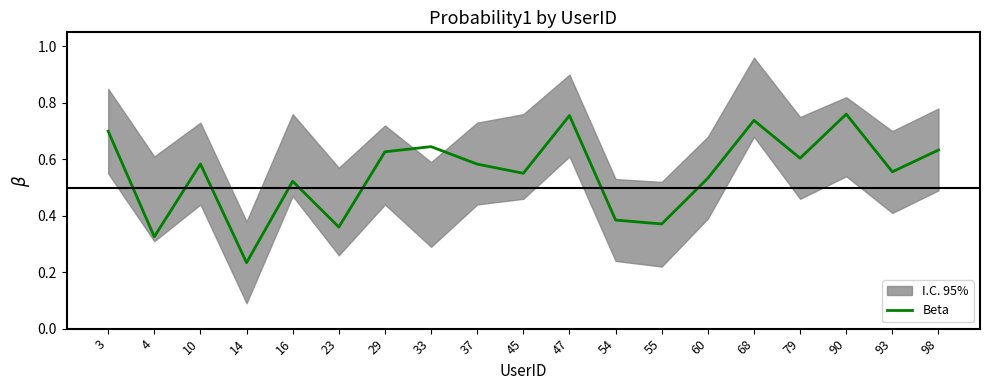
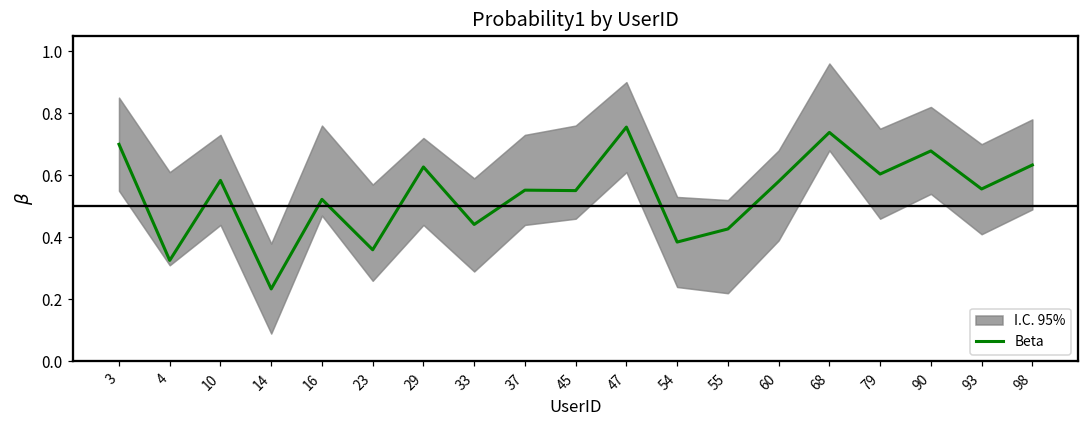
  {
    "Beta": {
      "3": 0.70,
      "4": 0.33,
      "10": 0.58,
      "14": 0.23,
      "16": 0.52,
      "23": 0.36,
      "29": 0.63,
-     "33": 0.64,
-     "37": 0.58,
+     "33": 0.44,
+     "37": 0.55,
      "45": 0.55,
      "47": 0.76,
      "54": 0.38,
-     "55": 0.37,
-     "60": 0.53,
+     "55": 0.43,
+     "60": 0.58,
      "68": 0.74,
      "79": 0.60,
-     "90": 0.76,
+     "90": 0.68,
      "93": 0.56,
      "98": 0.63
    }
  }
